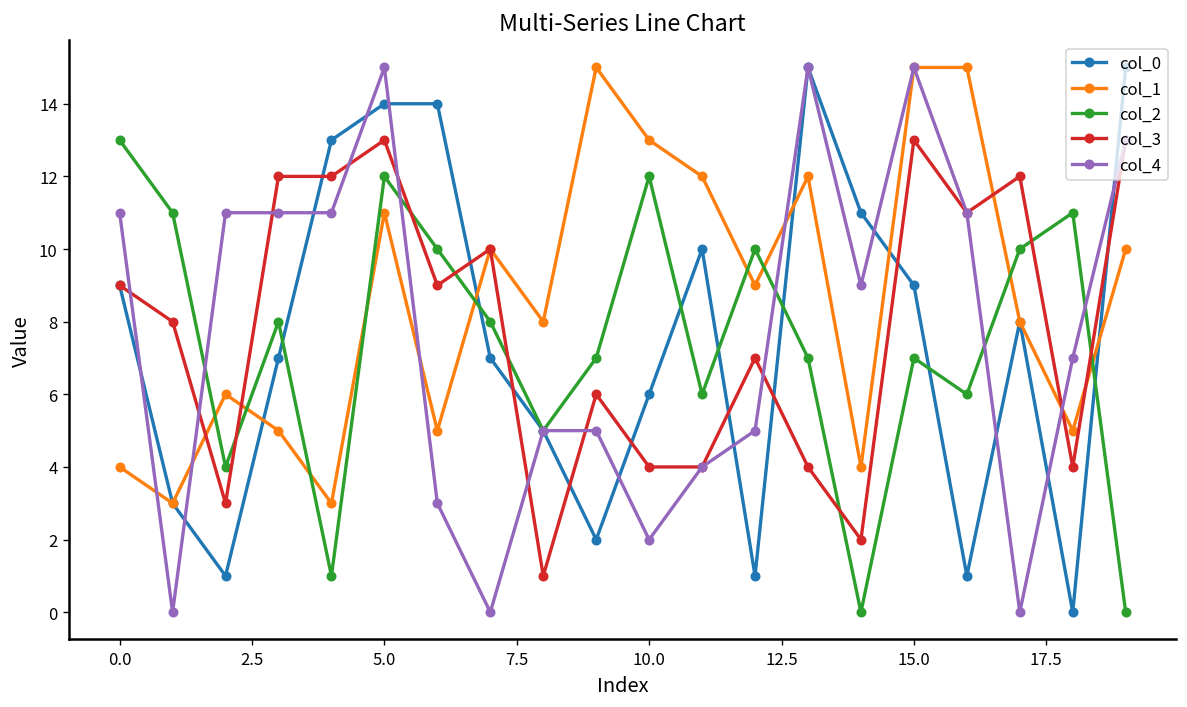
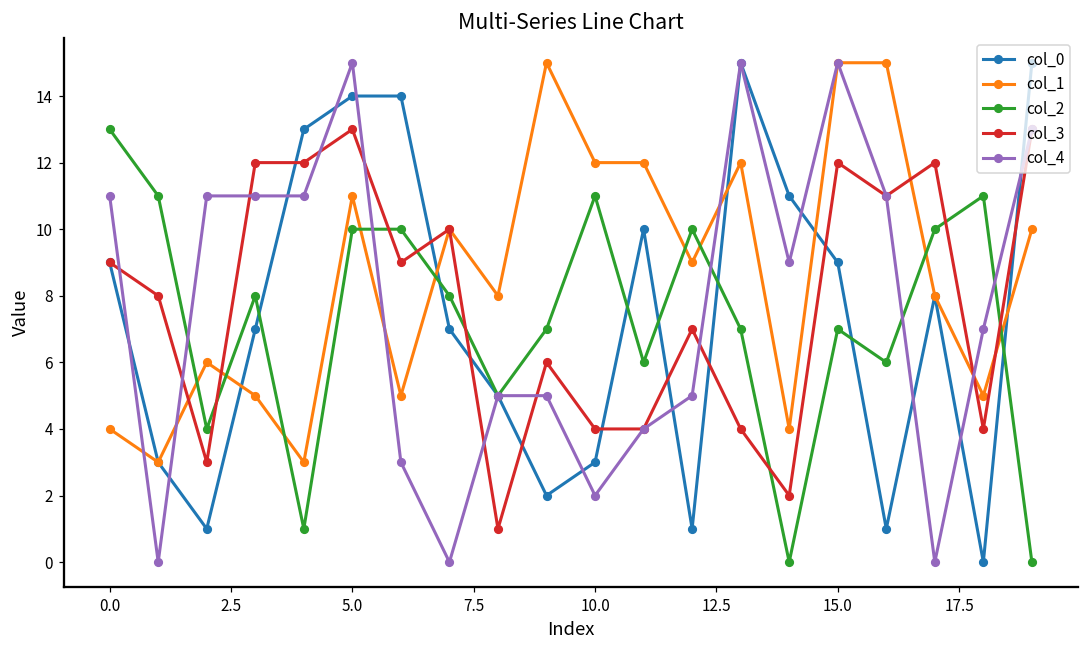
  {
    "col_0": {
      "5.0": 14,
-     "10.0": 6,
+     "10.0": 3,
      "15.0": 9
    },
    "col_1": {
      "0.0": 4,
      "5.0": 11,
-     "10.0": 13
+     "10.0": 12
    },
    "col_2": {
      "0.0": 13,
-     "5.0": 12,
-     "10.0": 12,
+     "5.0": 10,
+     "10.0": 11,
      "15.0": 7
    },
    "col_3": {
      "5.0": 13,
      "10.0": 4,
-     "15.0": 13
+     "15.0": 12
    },
    "col_4": {
      "0.0": 11,
      "5.0": 15,
      "10.0": 2
    }
  }
